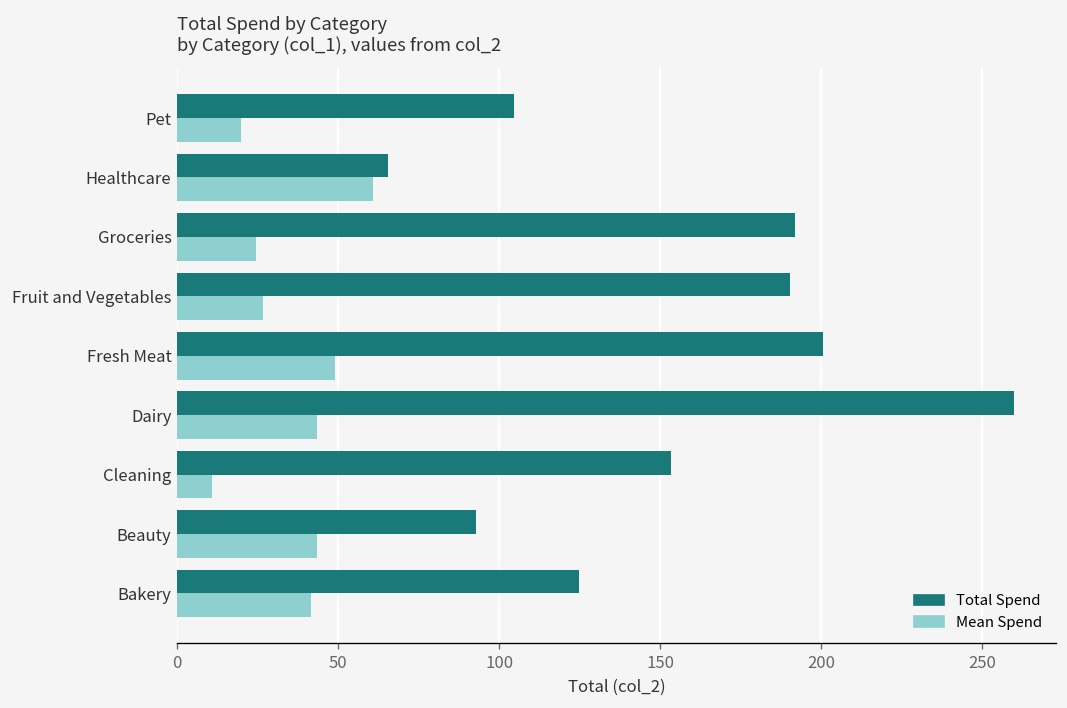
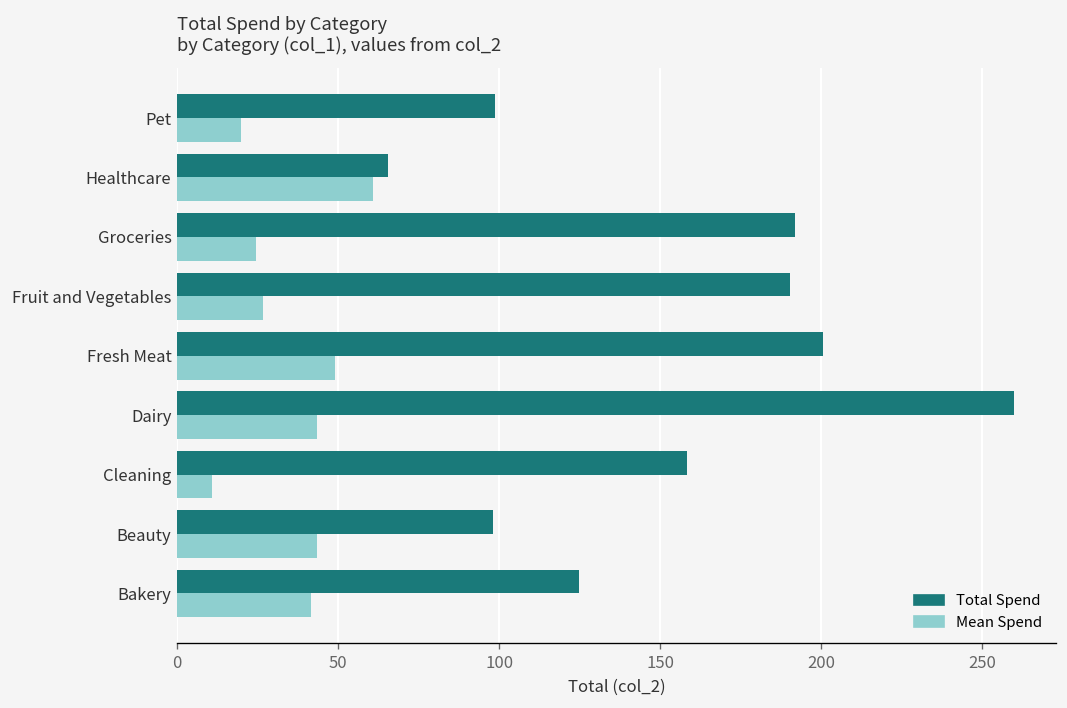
  {
    "Total Spend": {
-     "Pet": 105,
+     "Pet": 99,
      "Healthcare": 65,
      "Groceries": 192,
      "Fruit and Vegetables": 190,
      "Fresh Meat": 201,
      "Dairy": 260,
-     "Cleaning": 154,
-     "Beauty": 93,
+     "Cleaning": 158,
+     "Beauty": 98,
      "Bakery": 125
    },
    "Mean Spend": {
      "Pet": 20,
      "Healthcare": 61,
      "Groceries": 24,
      "Fruit and Vegetables": 27,
      "Fresh Meat": 49,
      "Dairy": 43,
      "Cleaning": 11,
      "Beauty": 43,
      "Bakery": 41
    }
  }
